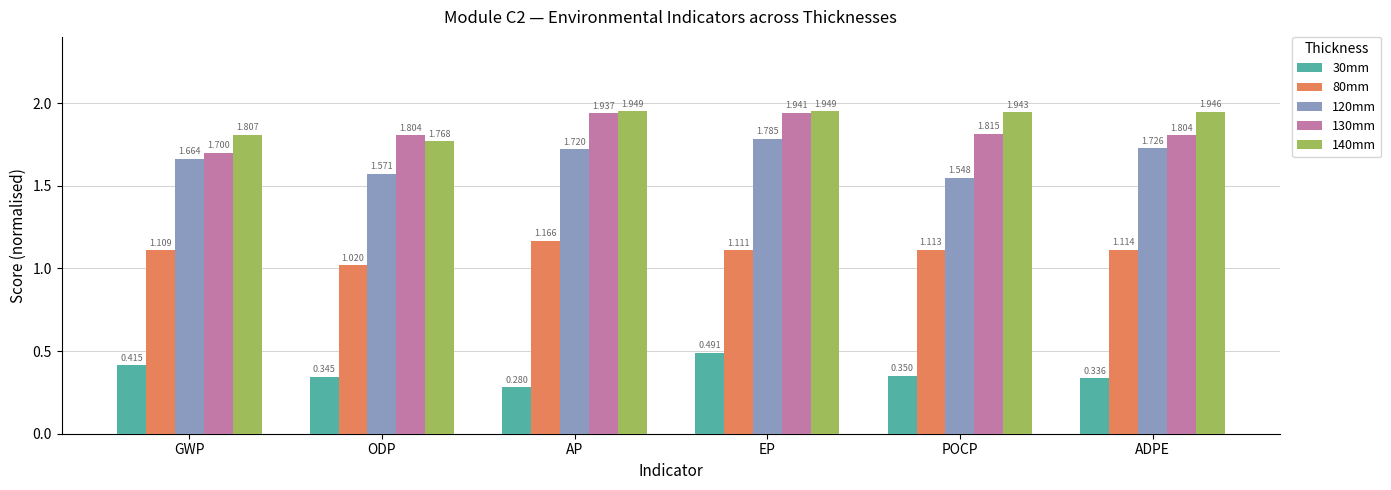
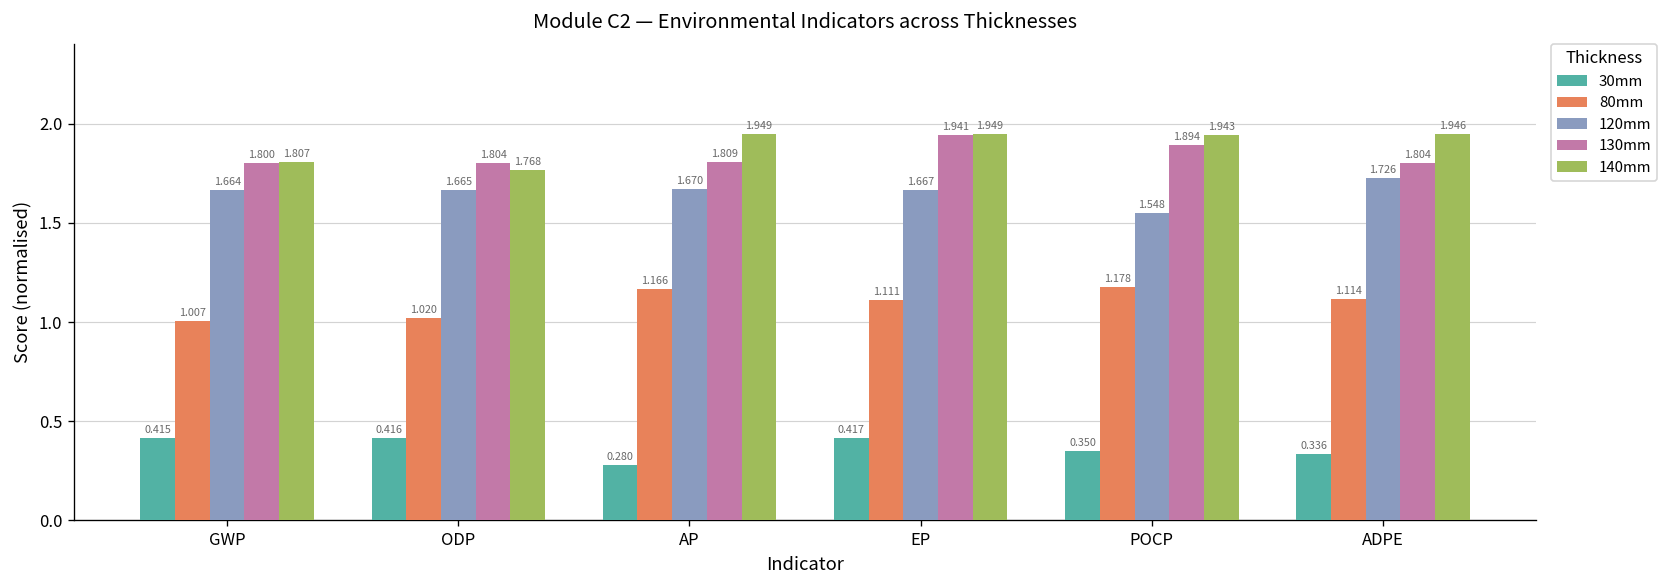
  {
    "30mm": {
      "GWP": 0.415,
-     "ODP": 0.345,
+     "ODP": 0.416,
      "AP": 0.280,
-     "EP": 0.491,
+     "EP": 0.417,
      "POCP": 0.350,
      "ADPE": 0.336
    },
    "80mm": {
-     "GWP": 1.109,
+     "GWP": 1.007,
      "ODP": 1.020,
      "AP": 1.166,
      "EP": 1.111,
-     "POCP": 1.113,
+     "POCP": 1.178,
      "ADPE": 1.114
    },
    "120mm": {
      "GWP": 1.664,
-     "ODP": 1.571,
-     "AP": 1.720,
-     "EP": 1.785,
+     "ODP": 1.665,
+     "AP": 1.670,
+     "EP": 1.667,
      "POCP": 1.548,
      "ADPE": 1.726
    },
    "130mm": {
-     "GWP": 1.700,
+     "GWP": 1.800,
      "ODP": 1.804,
-     "AP": 1.937,
+     "AP": 1.809,
      "EP": 1.941,
-     "POCP": 1.815,
+     "POCP": 1.894,
      "ADPE": 1.804
    },
    "140mm": {
      "GWP": 1.807,
      "ODP": 1.768,
      "AP": 1.949,
      "EP": 1.949,
      "POCP": 1.943,
      "ADPE": 1.946
    }
  }
